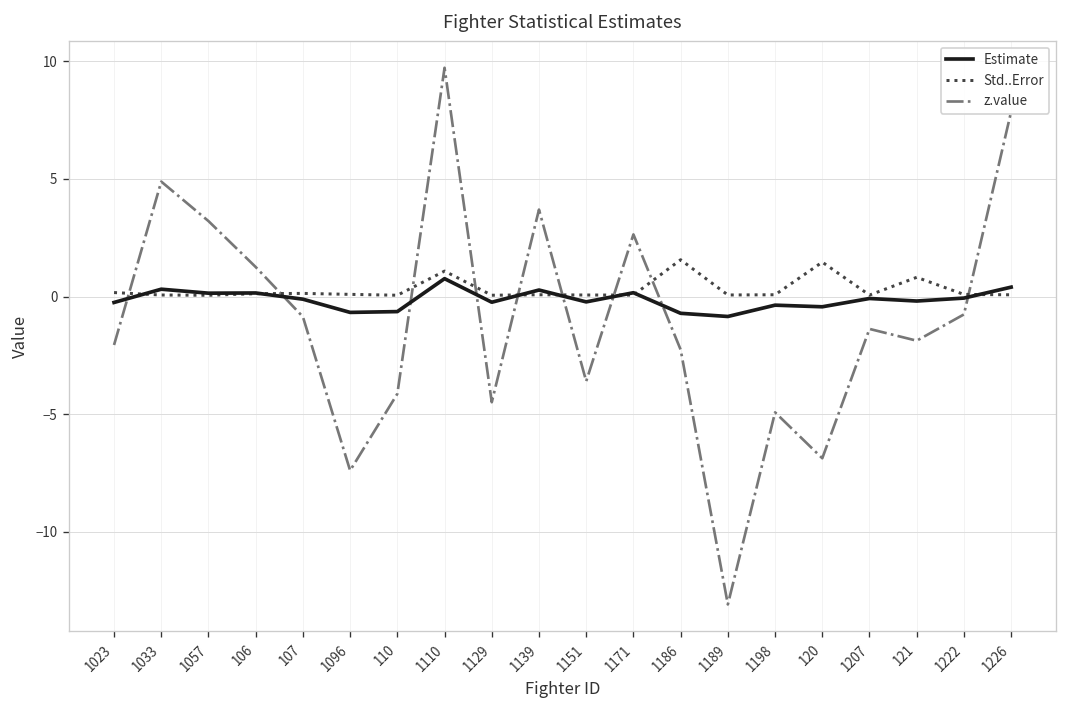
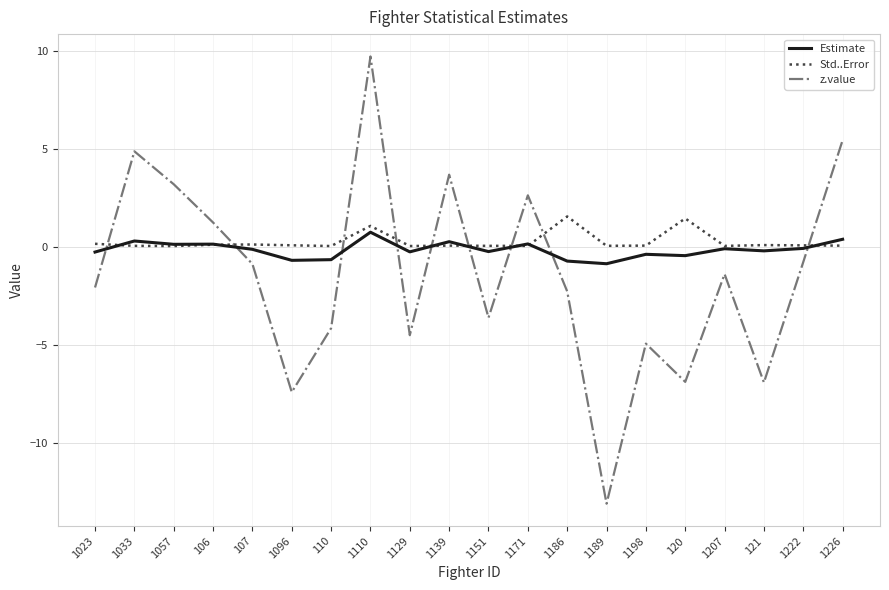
  {
    "Estimate": {
      "1023": -0.3,
      "1033": 0.3,
      "107": -0.1,
      "1096": -0.7,
      "110": -0.6,
      "1110": 0.8,
      "1129": -0.2,
      "1139": 0.3,
      "1151": -0.2,
      "1186": -0.7,
      "1189": -0.8,
      "1198": -0.4,
      "120": -0.4,
      "1207": -0.1,
      "121": -0.2,
      "1222": -0.1,
      "1226": 0.4
    },
    "Std..Error": {
      "1023": 0.2,
      "1033": 0.1,
      "107": 0.1,
      "1096": 0.1,
      "110": 0.1,
      "1110": 1.1,
      "1129": 0.1,
      "1139": 0.1,
      "1151": 0.1,
      "1186": 1.6,
      "1189": 0.1,
      "1198": 0.1,
      "120": 1.5,
      "1207": 0.1,
-     "121": 0.8,
+     "121": 0.1,
      "1222": 0.1,
      "1226": 0.1
    },
    "z.value": {
      "1023": -2.1,
      "1033": 4.9,
      "1057": 3.2,
      "106": 1.3,
      "107": -0.9,
      "1096": -7.4,
      "110": -4.1,
      "1110": 9.7,
      "1129": -4.5,
      "1139": 3.7,
      "1151": -3.6,
      "1171": 2.6,
      "1186": -2.3,
      "1189": -13.1,
      "1198": -4.9,
      "120": -6.9,
      "1207": -1.4,
-     "121": -1.9,
+     "121": -6.9,
      "1222": -0.8,
-     "1226": 7.9
+     "1226": 5.5
    }
  }
